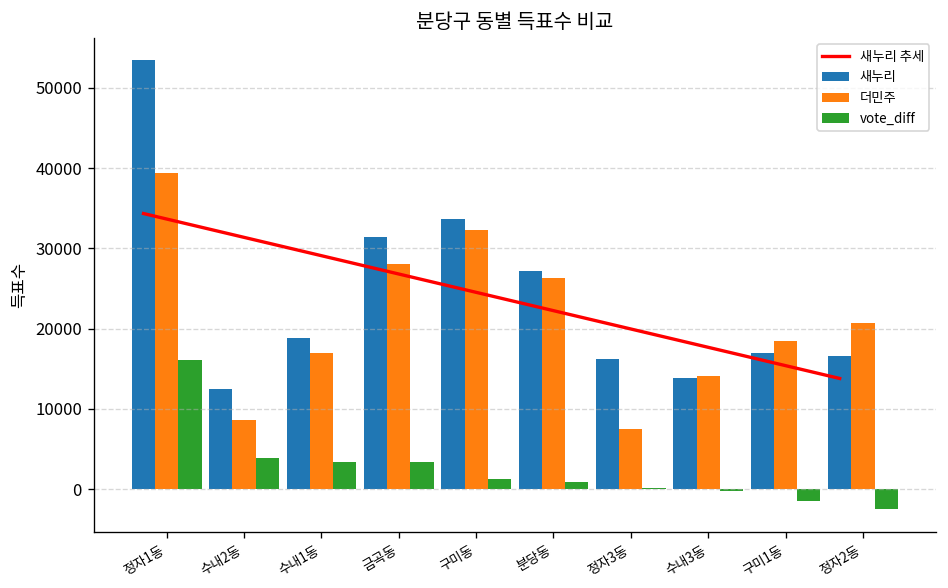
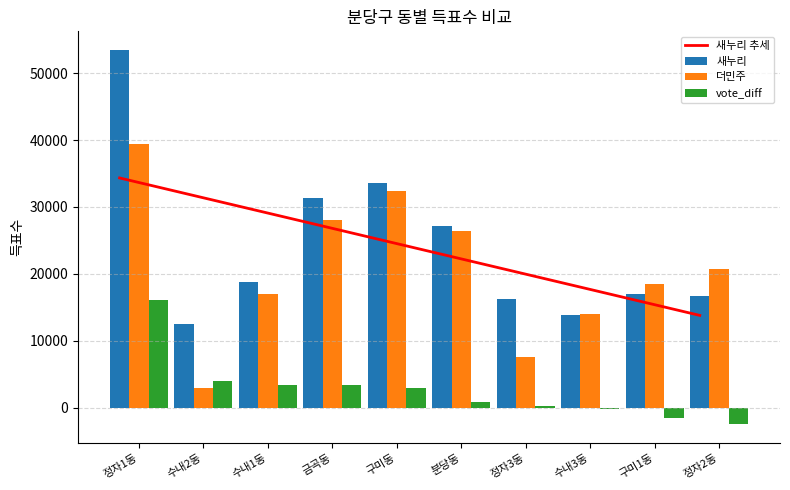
  {
    "새누리": {
      "정자1동": 53000,
      "수내2동": 12000,
      "수내1동": 19000,
      "금곡동": 31000,
      "구미동": 34000,
      "분당동": 27000,
      "정자3동": 16000,
      "수내3동": 14000,
      "구미1동": 17000,
      "정자2동": 17000
    },
    "더민주": {
      "정자1동": 39000,
-     "수내2동": 9000,
+     "수내2동": 3000,
      "수내1동": 17000,
      "금곡동": 28000,
      "구미동": 32000,
      "분당동": 26000,
      "정자3동": 8000,
      "수내3동": 14000,
      "구미1동": 19000,
      "정자2동": 21000
    },
    "vote_diff": {
      "정자1동": 16000,
      "수내2동": 4000,
      "수내1동": 3000,
      "금곡동": 3000,
-     "구미동": 1000,
+     "구미동": 3000,
      "분당동": 1000,
      "구미1동": -2000,
      "정자2동": -3000
    }
  }
